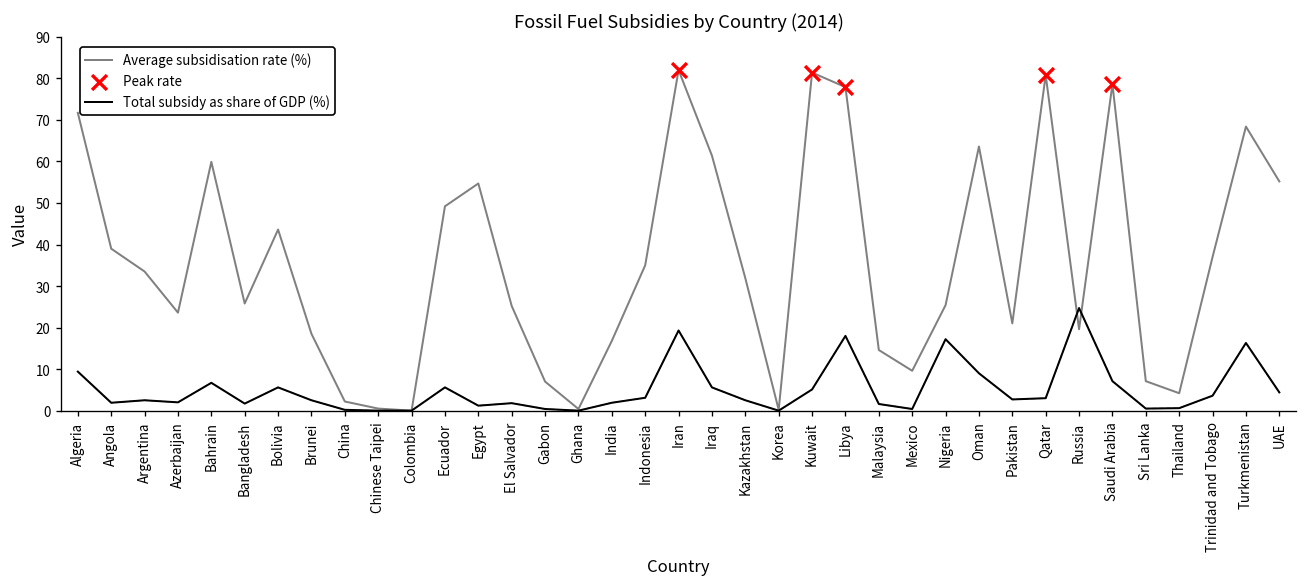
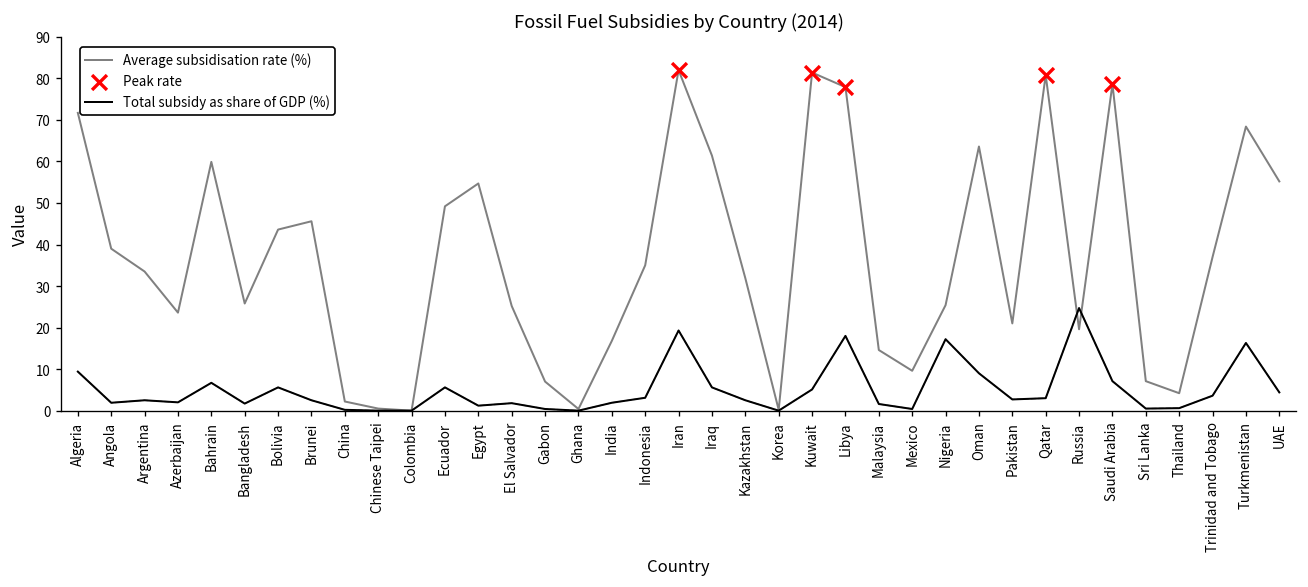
  {
    "Average subsidisation rate (%)": {
      "Algeria": 72,
      "Angola": 39,
      "Argentina": 34,
      "Azerbaijan": 24,
      "Bahrain": 60,
      "Bangladesh": 26,
      "Bolivia": 44,
-     "Brunei": 19,
+     "Brunei": 46,
      "China": 2,
      "Ecuador": 49,
      "Egypt": 55,
      "El Salvador": 25,
      "Gabon": 7,
      "India": 17,
      "Indonesia": 35,
      "Iraq": 61,
      "Kazakhstan": 32,
      "Malaysia": 15,
      "Mexico": 10,
      "Nigeria": 25,
      "Oman": 64,
      "Pakistan": 21,
      "Russia": 20,
      "Sri Lanka": 7,
      "Thailand": 4,
      "Trinidad and Tobago": 37,
      "Turkmenistan": 68,
      "UAE": 55
    },
    "Total subsidy as share of GDP (%)": {
      "Algeria": 9,
      "Angola": 2,
      "Argentina": 3,
      "Azerbaijan": 2,
      "Bahrain": 7,
      "Bangladesh": 2,
      "Bolivia": 6,
      "Brunei": 3,
      "China": 0,
      "Ecuador": 6,
      "Egypt": 1,
      "El Salvador": 2,
      "Gabon": 0,
      "India": 2,
      "Indonesia": 3,
      "Iran": 19,
      "Iraq": 6,
      "Kazakhstan": 3,
      "Kuwait": 5,
      "Libya": 18,
      "Malaysia": 2,
      "Mexico": 0,
      "Nigeria": 17,
      "Oman": 9,
      "Pakistan": 3,
      "Qatar": 3,
      "Russia": 25,
      "Saudi Arabia": 7,
      "Sri Lanka": 1,
      "Thailand": 1,
      "Trinidad and Tobago": 4,
      "Turkmenistan": 16,
      "UAE": 4
    }
  }
